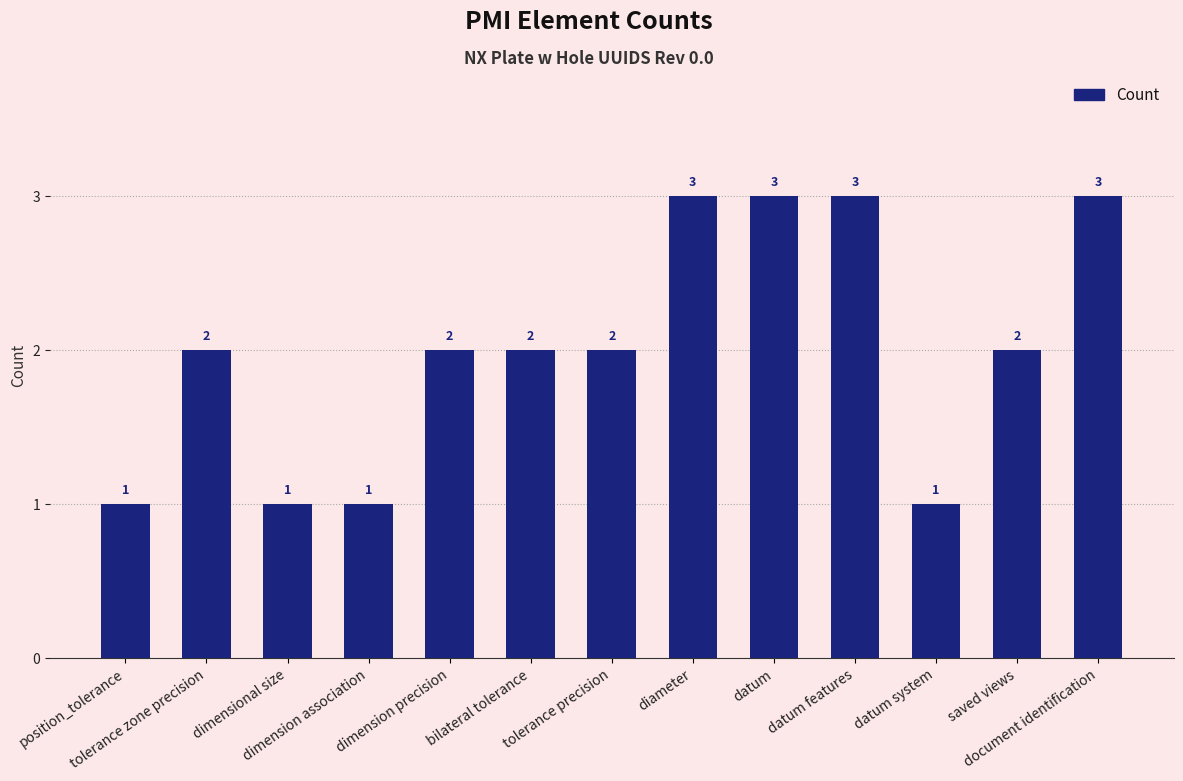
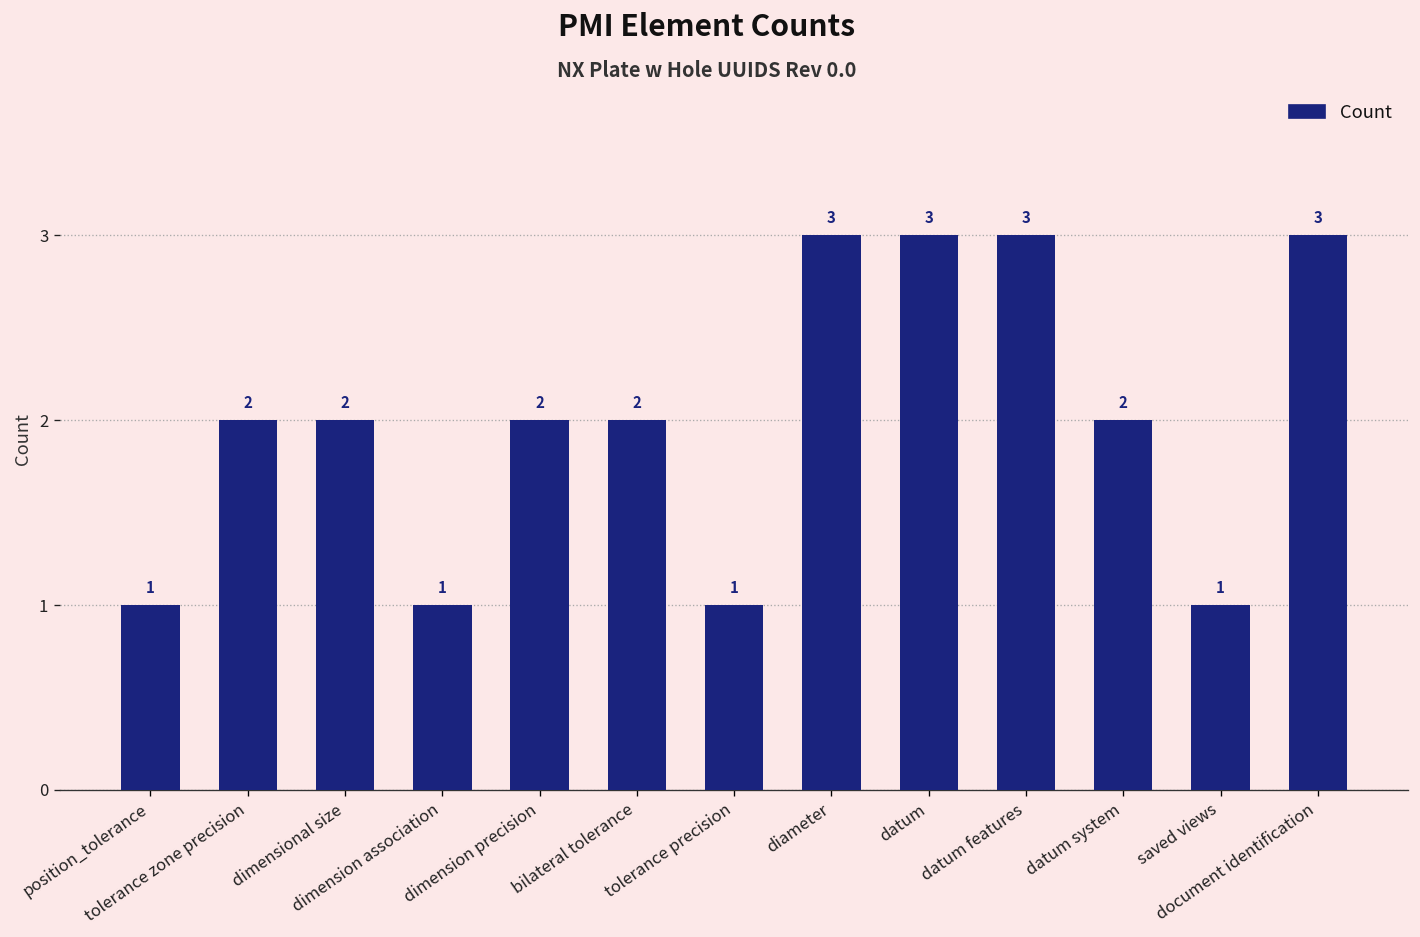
  {
    "position_tolerance": 1,
    "tolerance zone precision": 2,
-   "dimensional size": 1,
+   "dimensional size": 2,
    "dimension association": 1,
    "dimension precision": 2,
    "bilateral tolerance": 2,
-   "tolerance precision": 2,
+   "tolerance precision": 1,
    "diameter": 3,
    "datum": 3,
    "datum features": 3,
-   "datum system": 1,
-   "saved views": 2,
+   "datum system": 2,
+   "saved views": 1,
    "document identification": 3
  }
